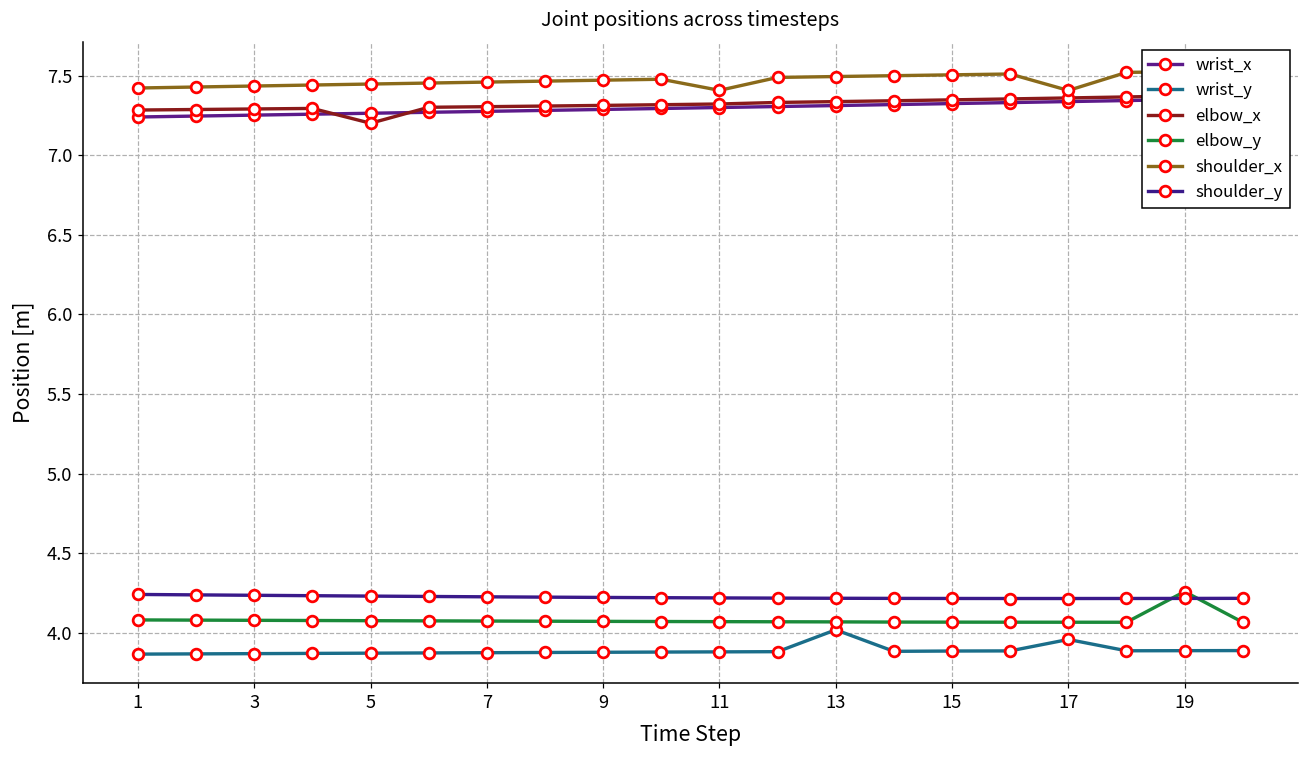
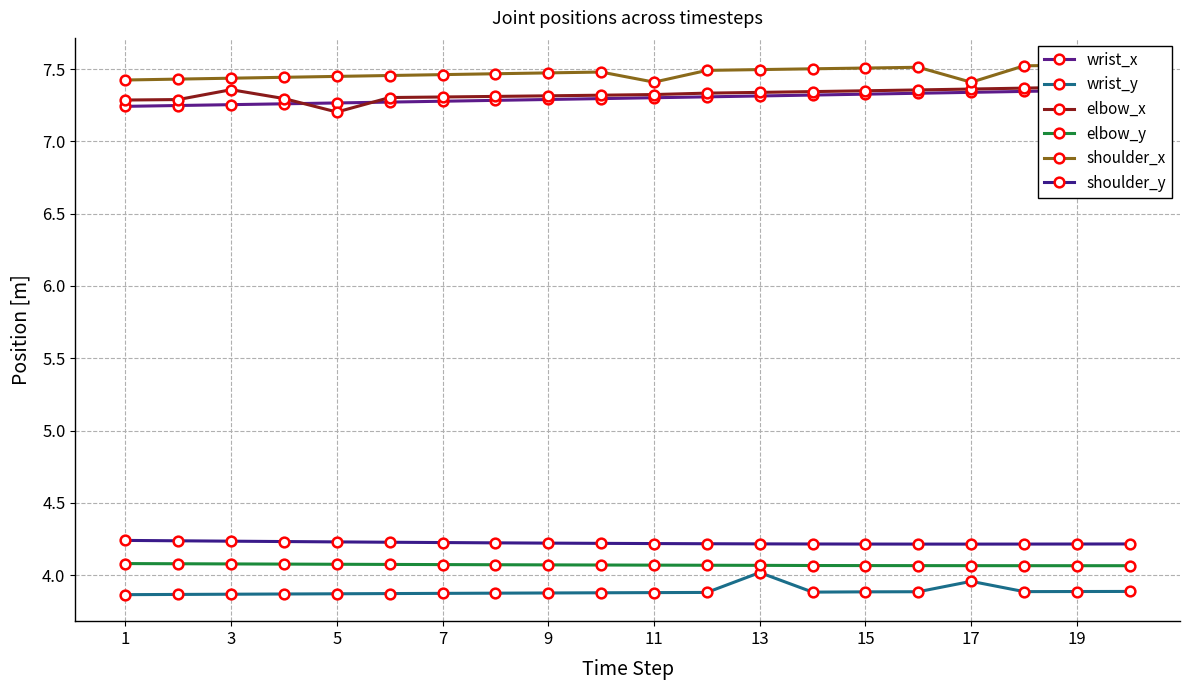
  {
    "wrist_y": {
      "1": 3.86,
      "3": 3.87,
      "5": 3.87,
      "7": 3.87,
      "9": 3.88,
      "11": 3.88,
      "13": 4.02,
      "15": 3.88,
      "17": 3.96,
      "19": 3.89
    },
    "elbow_x": {
      "1": 7.29,
-     "3": 7.29,
+     "3": 7.36,
      "5": 7.20,
      "7": 7.31,
      "9": 7.31,
      "11": 7.32,
      "13": 7.34,
      "15": 7.35,
      "17": 7.36
    },
    "elbow_y": {
      "1": 4.08,
      "3": 4.08,
      "5": 4.07,
      "7": 4.07,
      "9": 4.07,
      "11": 4.07,
      "13": 4.07,
      "15": 4.07,
      "17": 4.07,
-     "19": 4.26
+     "19": 4.06
    },
    "shoulder_x": {
      "1": 7.42,
      "3": 7.44,
      "5": 7.45,
      "7": 7.46,
      "9": 7.47,
      "11": 7.41,
      "13": 7.50,
      "15": 7.51,
      "17": 7.41
    }
  }
